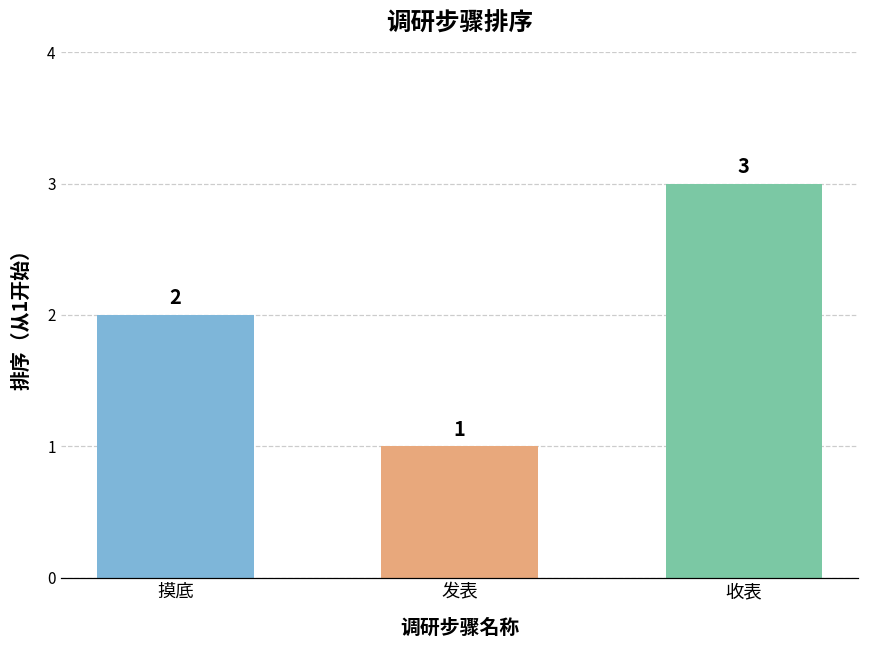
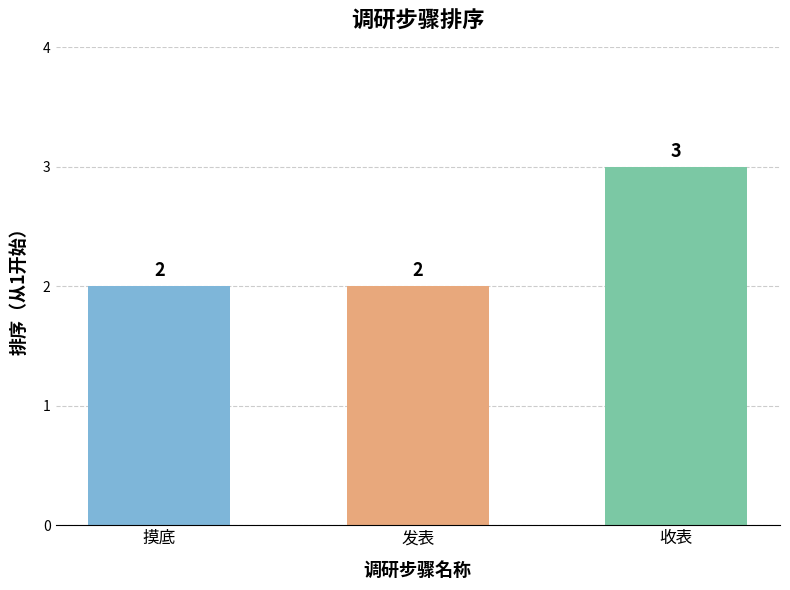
  {
    "摸底": 2,
-   "发表": 1,
+   "发表": 2,
    "收表": 3
  }
